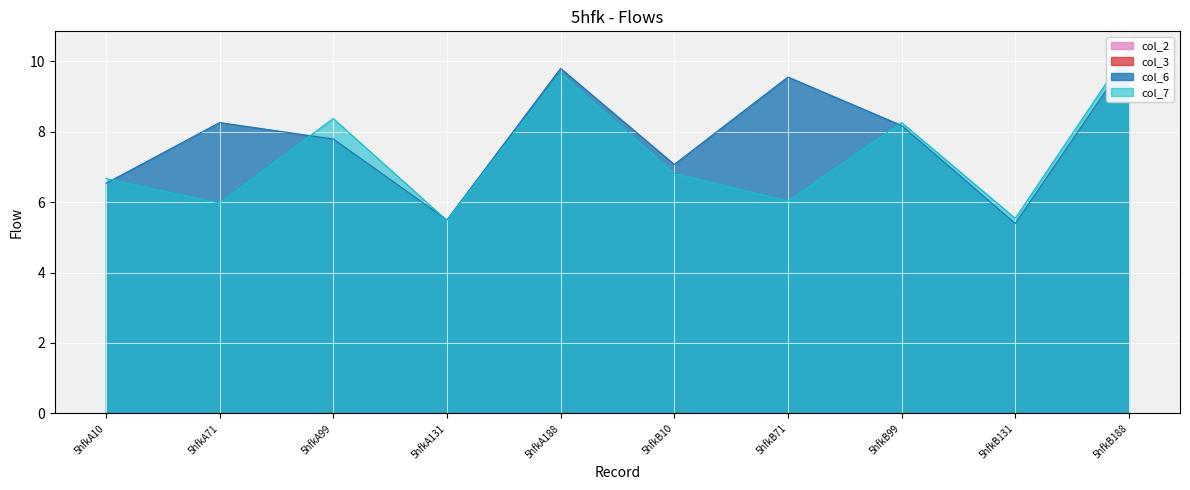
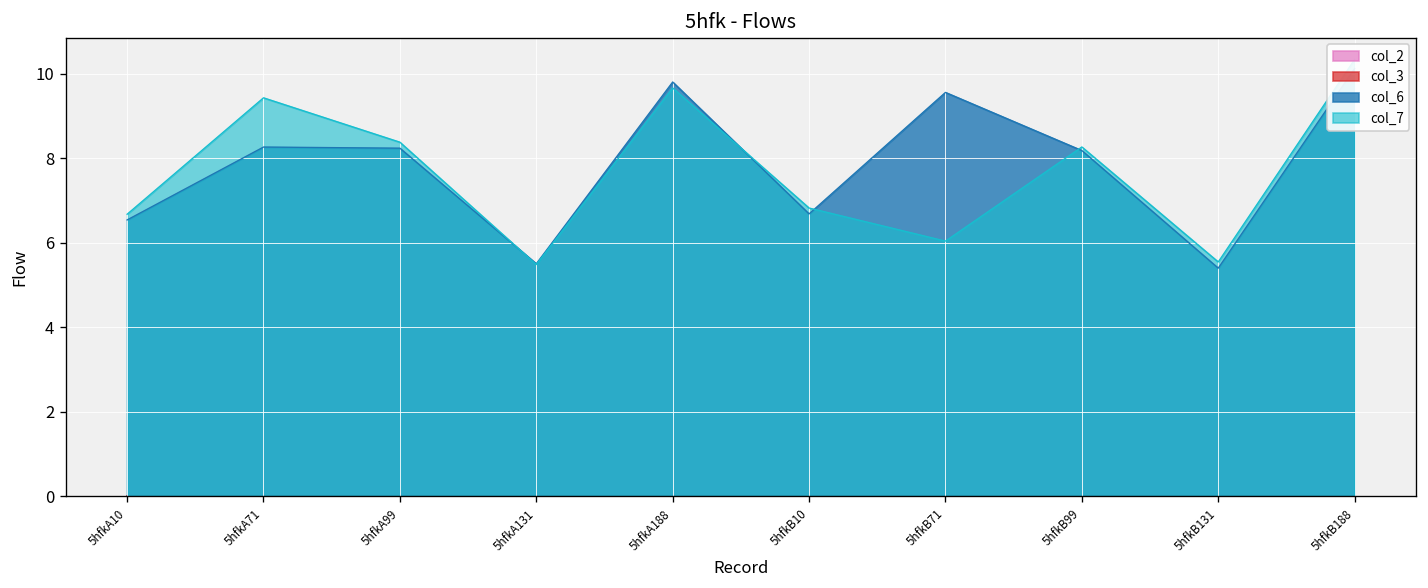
  {
    "col_3": {
      "5hfkA10": 0.0,
      "5hfkA71": 0.0,
      "5hfkA99": 0.0,
      "5hfkA131": 0.0,
      "5hfkA188": 0.0,
      "5hfkB10": 0.0,
      "5hfkB71": 0.0,
      "5hfkB99": 0.0,
      "5hfkB131": 0.0,
      "5hfkB188": 0.0
    },
    "col_6": {
      "5hfkA10": 6.5,
      "5hfkA71": 8.3,
-     "5hfkA99": 7.8,
+     "5hfkA99": 8.2,
      "5hfkA188": 9.8,
-     "5hfkB10": 7.1,
+     "5hfkB10": 6.7,
      "5hfkB71": 9.6,
      "5hfkB99": 8.2,
      "5hfkB131": 5.4
    },
    "col_7": {
      "5hfkA10": 6.7,
-     "5hfkA71": 6.0,
+     "5hfkA71": 9.4,
      "5hfkA99": 8.4,
      "5hfkA188": 9.7,
      "5hfkB10": 6.8,
      "5hfkB71": 6.0,
      "5hfkB99": 8.3,
      "5hfkB131": 5.5
    }
  }
